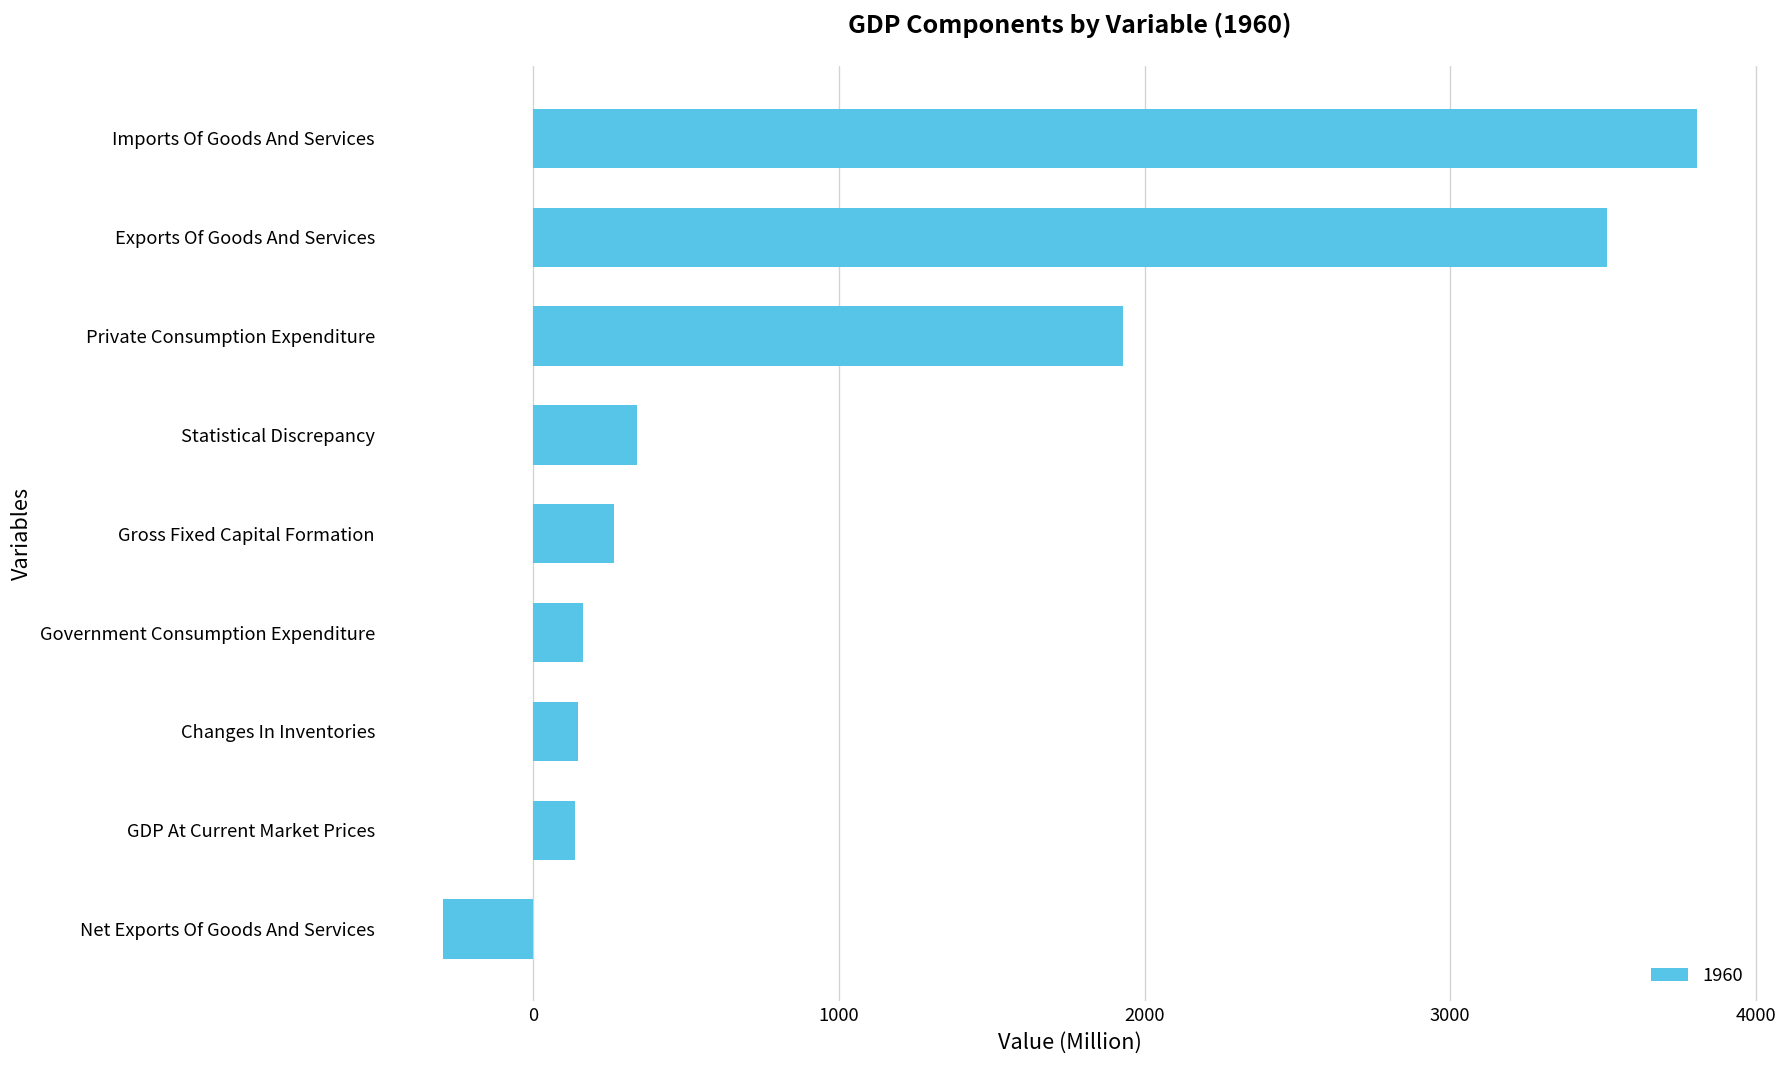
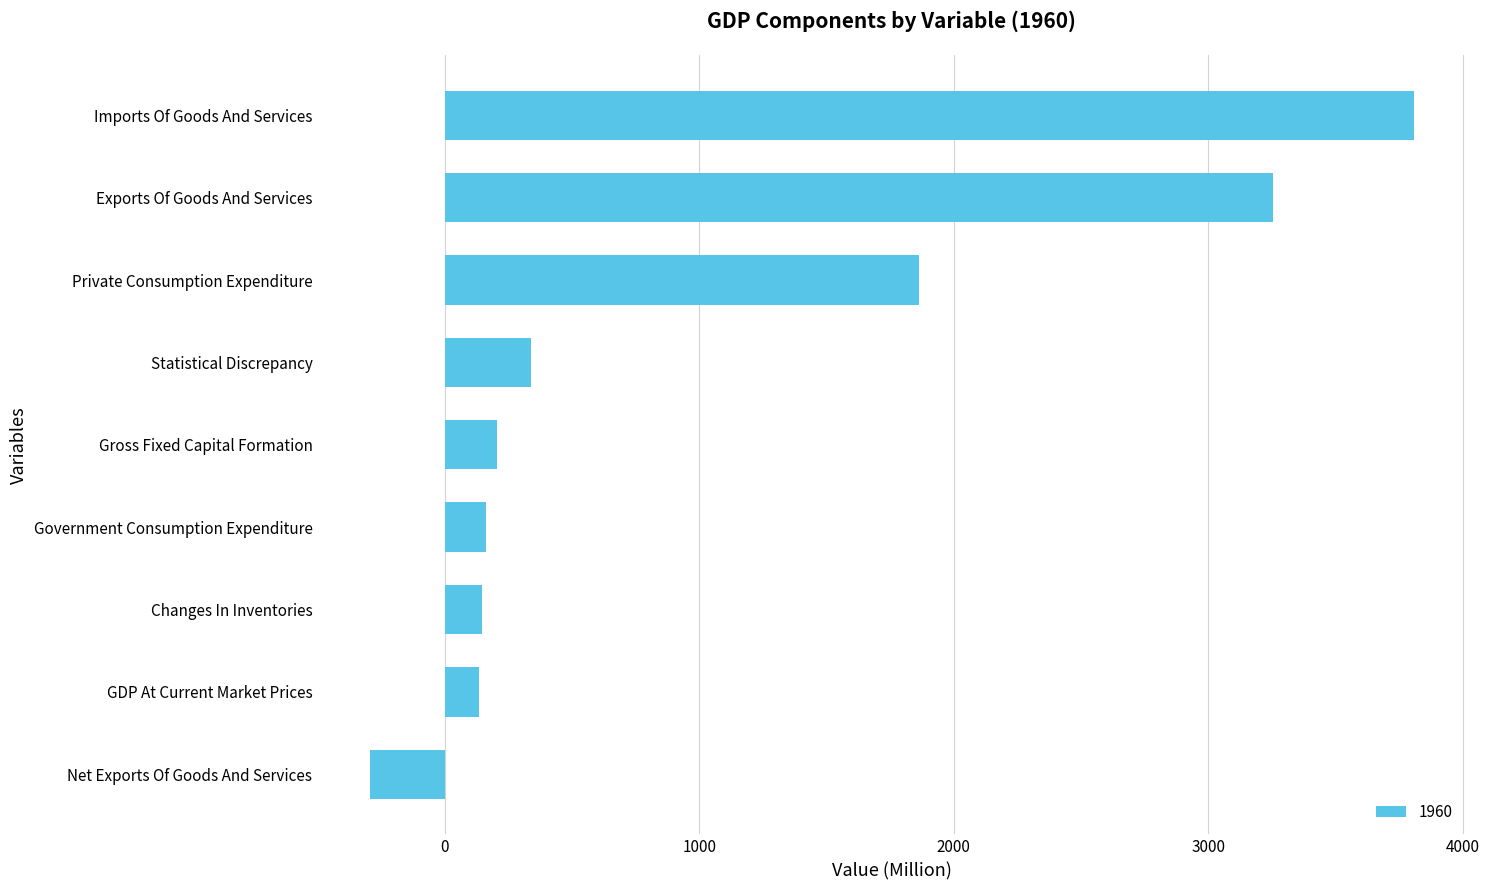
  {
    "Imports Of Goods And Services": 3810,
-   "Exports Of Goods And Services": 3510,
-   "Private Consumption Expenditure": 1930,
+   "Exports Of Goods And Services": 3250,
+   "Private Consumption Expenditure": 1870,
    "Statistical Discrepancy": 340,
-   "Gross Fixed Capital Formation": 260,
+   "Gross Fixed Capital Formation": 200,
    "Government Consumption Expenditure": 160,
    "Changes In Inventories": 150,
    "GDP At Current Market Prices": 140,
    "Net Exports Of Goods And Services": -290
  }
